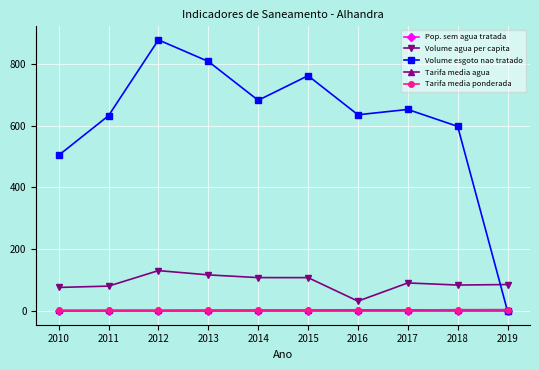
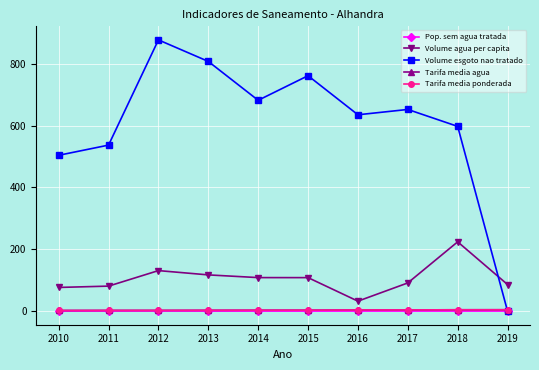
  {
    "Volume agua per capita": {
      "2010": 80,
      "2011": 80,
      "2012": 130,
      "2013": 120,
      "2014": 110,
      "2015": 110,
      "2016": 30,
      "2017": 90,
-     "2018": 80,
+     "2018": 220,
      "2019": 90
    },
    "Volume esgoto nao tratado": {
      "2010": 500,
-     "2011": 630,
+     "2011": 540,
      "2012": 880,
      "2013": 810,
      "2014": 680,
      "2015": 760,
      "2016": 640,
      "2017": 650,
      "2018": 600
    }
  }
